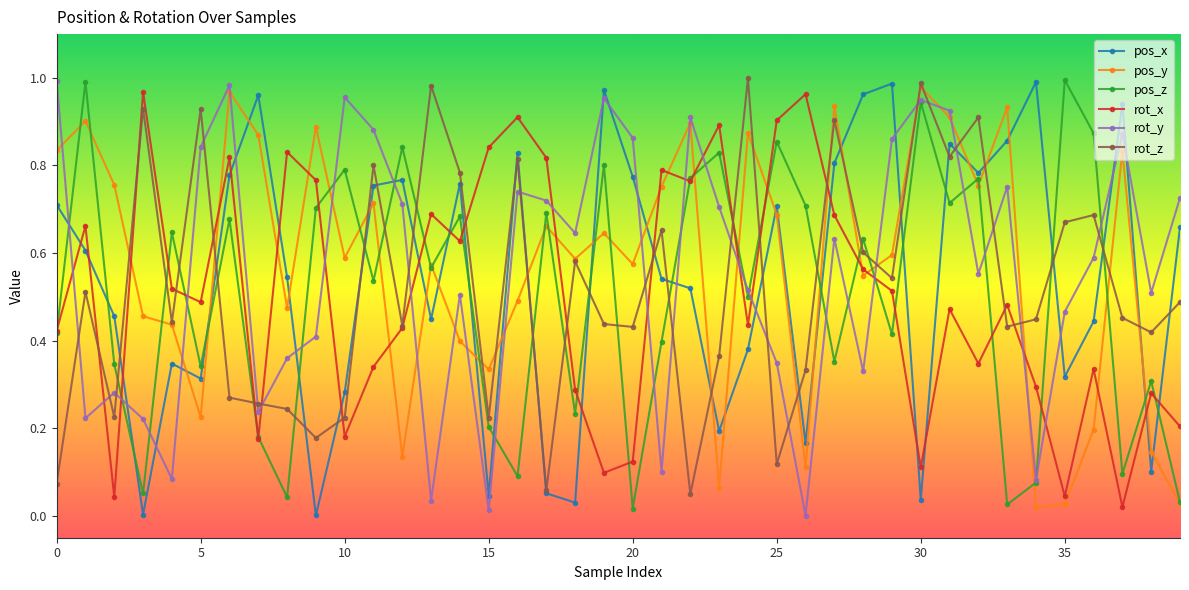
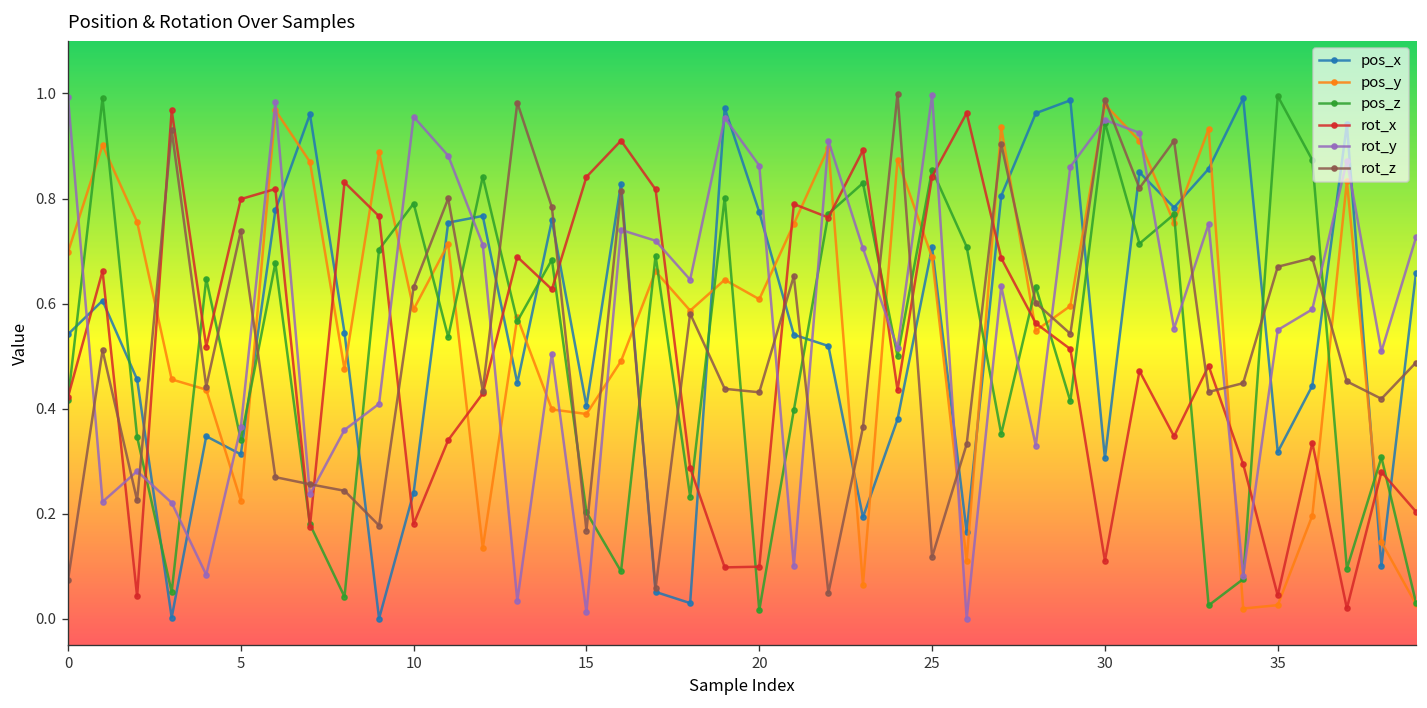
  {
    "pos_x": {
-     "0": 0.71,
+     "0": 0.54,
      "5": 0.31,
-     "10": 0.28,
-     "15": 0.05,
+     "10": 0.24,
+     "15": 0.41,
      "20": 0.77,
      "25": 0.71,
-     "30": 0.04,
+     "30": 0.31,
      "35": 0.32
    },
    "pos_y": {
-     "0": 0.83,
+     "0": 0.70,
      "5": 0.23,
      "10": 0.59,
-     "15": 0.33,
-     "20": 0.57,
+     "15": 0.39,
+     "20": 0.61,
      "25": 0.69,
      "30": 0.98,
      "35": 0.03
    },
    "pos_z": {
      "5": 0.34,
      "10": 0.79,
      "15": 0.20,
      "20": 0.02,
      "25": 0.85,
      "35": 1.00
    },
    "rot_x": {
-     "5": 0.49,
+     "5": 0.80,
      "10": 0.18,
      "15": 0.84,
-     "20": 0.12,
-     "25": 0.90,
+     "20": 0.10,
+     "25": 0.84,
      "30": 0.11,
      "35": 0.04
    },
    "rot_y": {
      "0": 0.99,
-     "5": 0.84,
+     "5": 0.36,
      "10": 0.96,
      "15": 0.01,
      "20": 0.86,
-     "25": 0.35,
-     "35": 0.47
+     "25": 1.00,
+     "35": 0.55
    },
    "rot_z": {
      "0": 0.07,
-     "5": 0.93,
-     "10": 0.22,
-     "15": 0.22,
+     "5": 0.74,
+     "10": 0.63,
+     "15": 0.17,
      "20": 0.43,
      "25": 0.12,
      "30": 0.99,
      "35": 0.67
    }
  }
